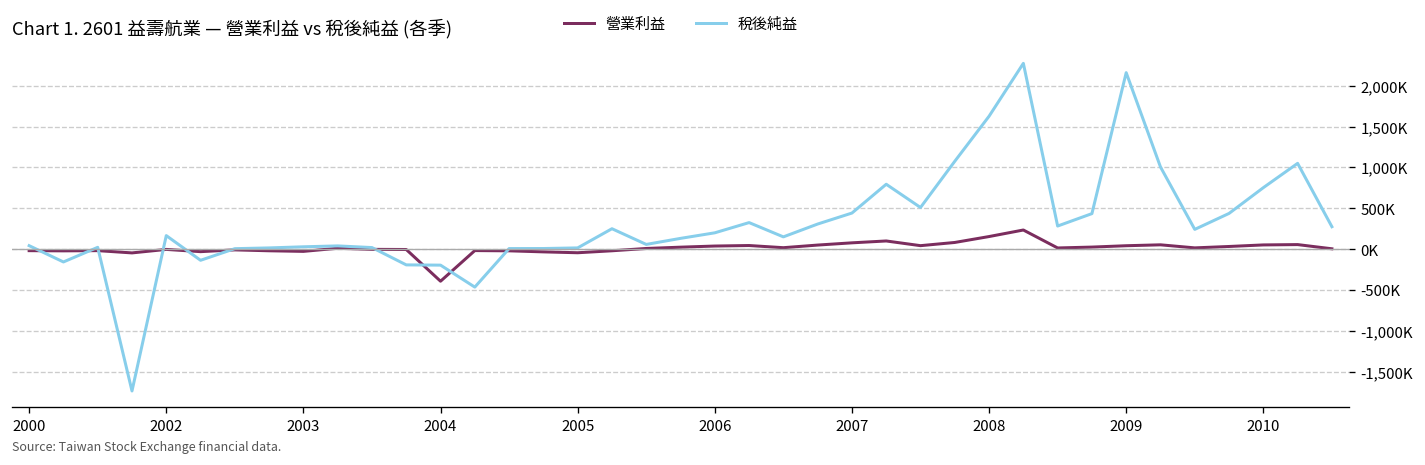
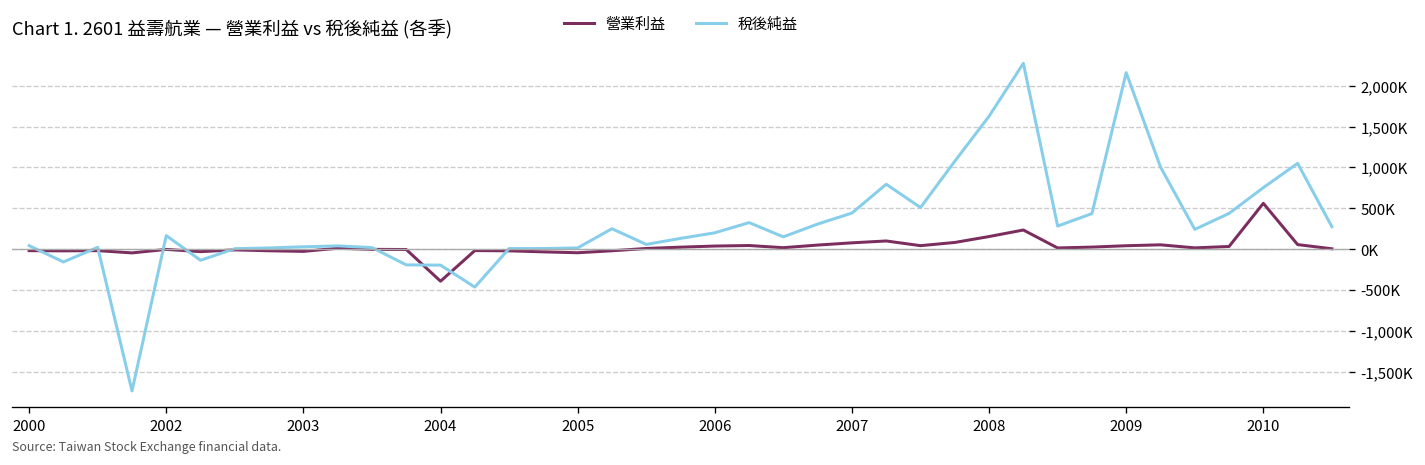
  {
    "營業利益": {
      "2000": "0",
      "2002": "0",
      "2003": "0",
      "2004": "-400,000",
      "2005": "0",
      "2006": "0",
      "2007": "100,000",
      "2008": "200,000",
      "2009": "0",
-     "2010": "100,000"
+     "2010": "600,000"
    },
    "稅後純益": {
      "2000": "0",
      "2002": "200,000",
      "2003": "0",
      "2004": "-200,000",
      "2005": "0",
      "2006": "200,000",
      "2007": "400,000",
      "2008": "1,600,000",
      "2009": "2,200,000",
      "2010": "800,000"
    }
  }
